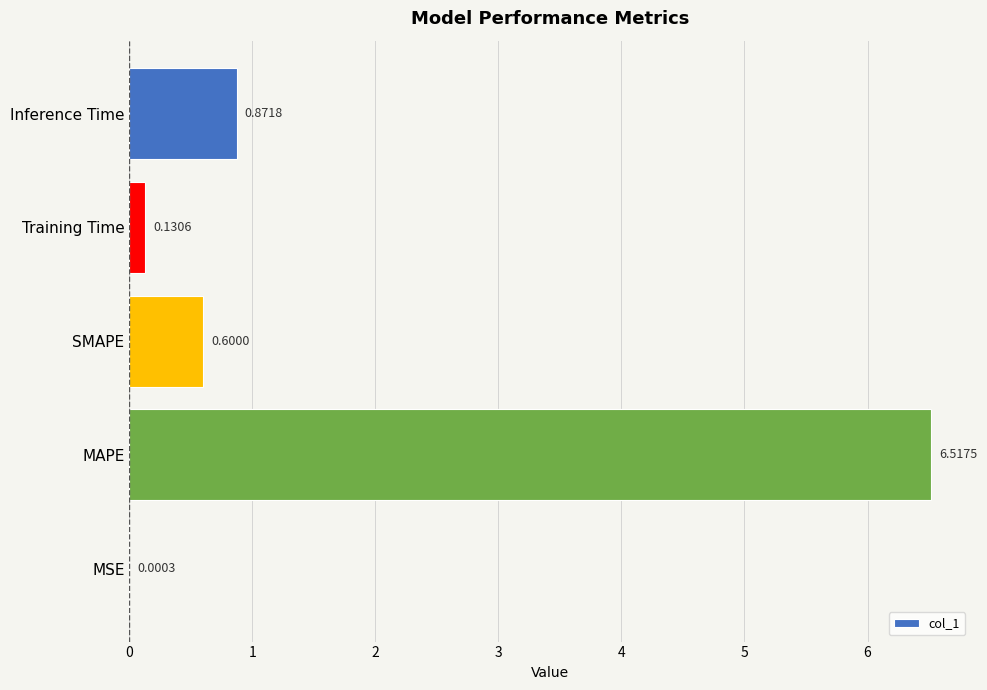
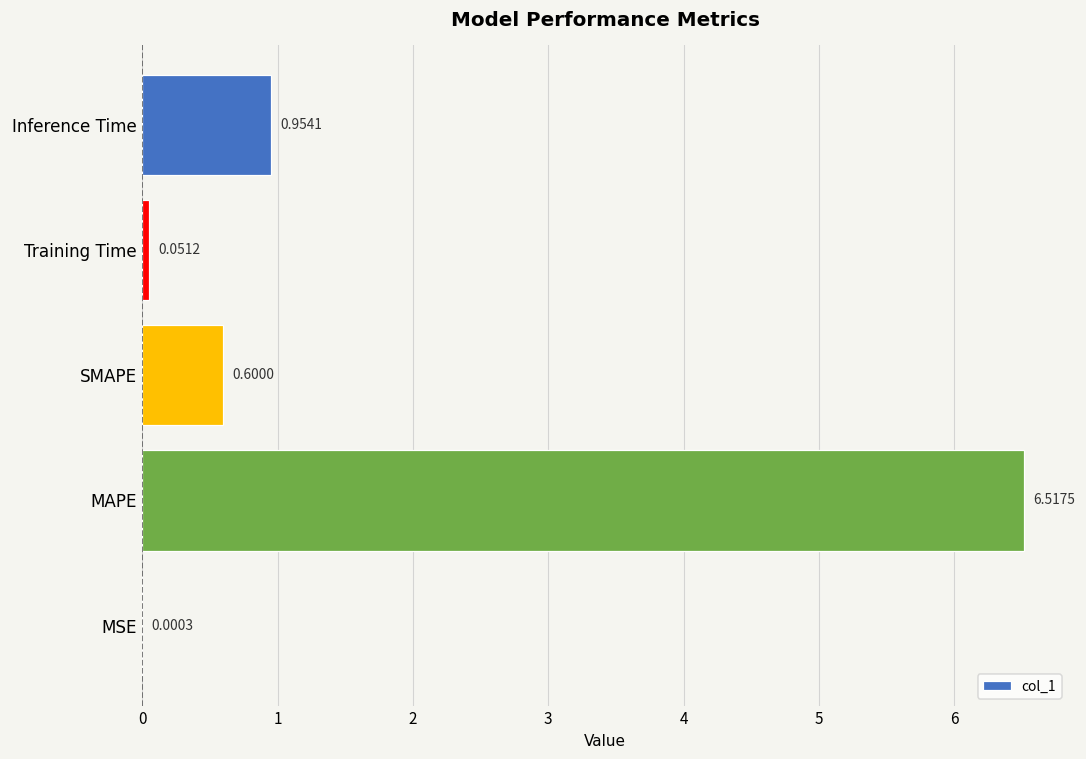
  {
-   "Inference Time": 0.8718,
-   "Training Time": 0.1306,
+   "Inference Time": 0.9541,
+   "Training Time": 0.0512,
    "SMAPE": 0.6000,
    "MAPE": 6.5175,
    "MSE": 0.0003
  }
